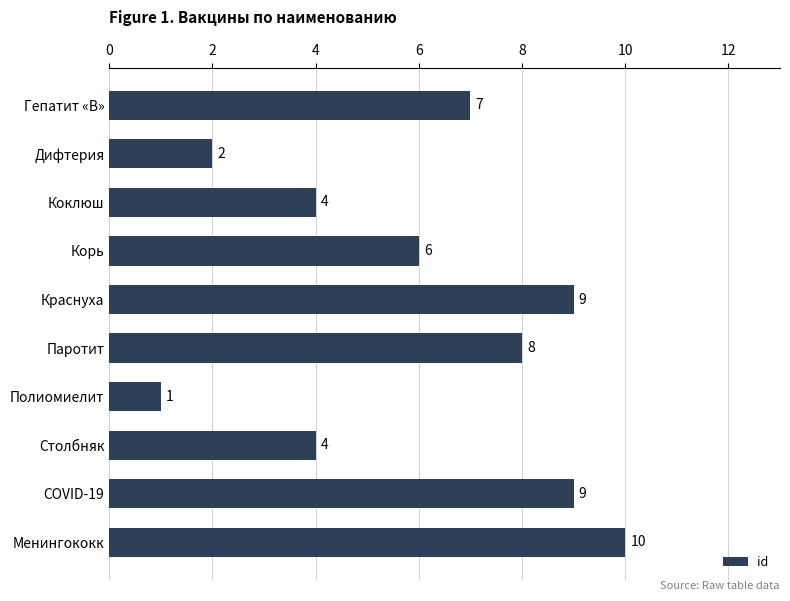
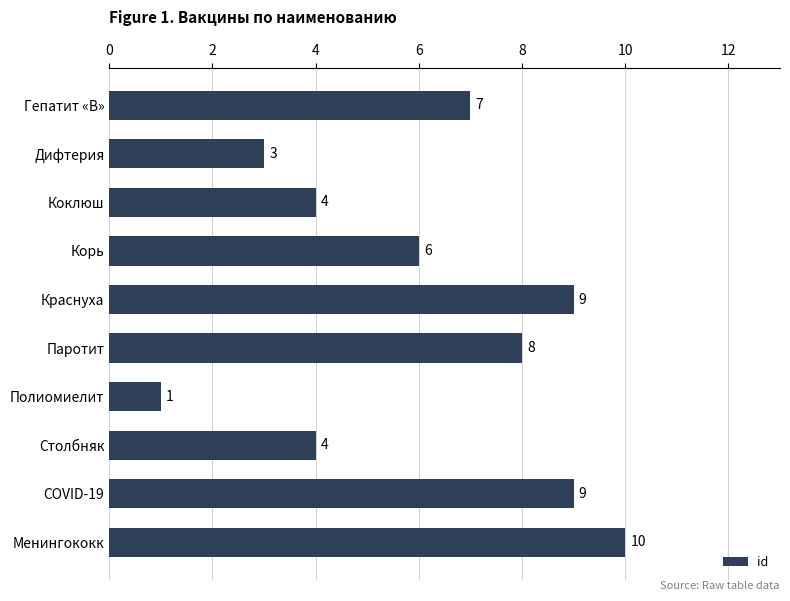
  {
    "Гепатит «В»": 7,
-   "Дифтерия": 2,
+   "Дифтерия": 3,
    "Коклюш": 4,
    "Корь": 6,
    "Краснуха": 9,
    "Паротит": 8,
    "Полиомиелит": 1,
    "Столбняк": 4,
    "COVID-19": 9,
    "Менингококк": 10
  }
